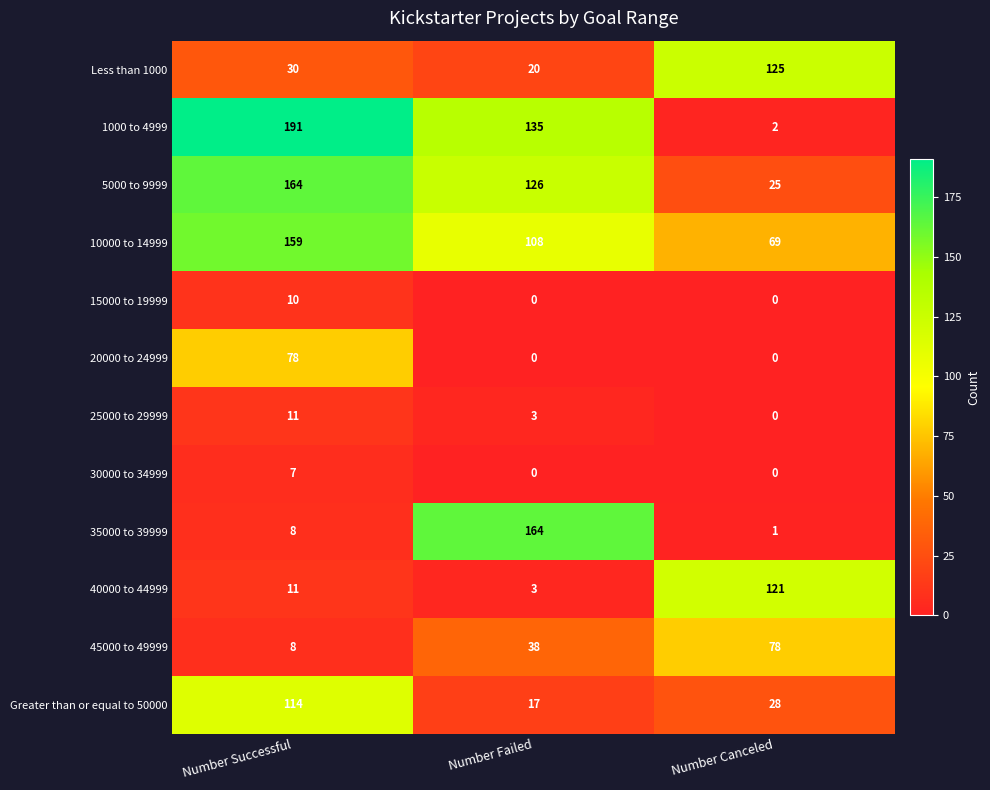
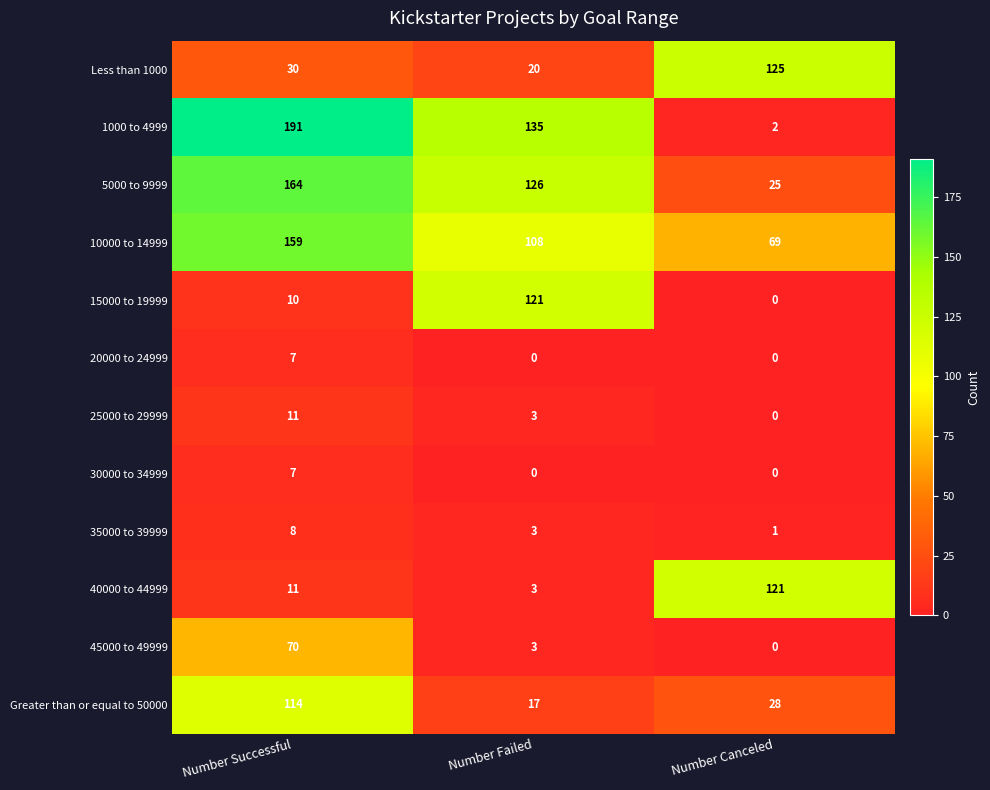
  {
    "Less than 1000": {
      "Number Successful": 30,
      "Number Failed": 20,
      "Number Canceled": 125
    },
    "1000 to 4999": {
      "Number Successful": 191,
      "Number Failed": 135,
      "Number Canceled": 2
    },
    "5000 to 9999": {
      "Number Successful": 164,
      "Number Failed": 126,
      "Number Canceled": 25
    },
    "10000 to 14999": {
      "Number Successful": 159,
      "Number Failed": 108,
      "Number Canceled": 69
    },
    "15000 to 19999": {
      "Number Successful": 10,
-     "Number Failed": 0,
+     "Number Failed": 121,
      "Number Canceled": 0
    },
    "20000 to 24999": {
-     "Number Successful": 78,
+     "Number Successful": 7,
      "Number Failed": 0,
      "Number Canceled": 0
    },
    "25000 to 29999": {
      "Number Successful": 11,
      "Number Failed": 3,
      "Number Canceled": 0
    },
    "30000 to 34999": {
      "Number Successful": 7,
      "Number Failed": 0,
      "Number Canceled": 0
    },
    "35000 to 39999": {
      "Number Successful": 8,
-     "Number Failed": 164,
+     "Number Failed": 3,
      "Number Canceled": 1
    },
    "40000 to 44999": {
      "Number Successful": 11,
      "Number Failed": 3,
      "Number Canceled": 121
    },
    "45000 to 49999": {
-     "Number Successful": 8,
-     "Number Failed": 38,
-     "Number Canceled": 78
+     "Number Successful": 70,
+     "Number Failed": 3,
+     "Number Canceled": 0
    },
    "Greater than or equal to 50000": {
      "Number Successful": 114,
      "Number Failed": 17,
      "Number Canceled": 28
    }
  }
